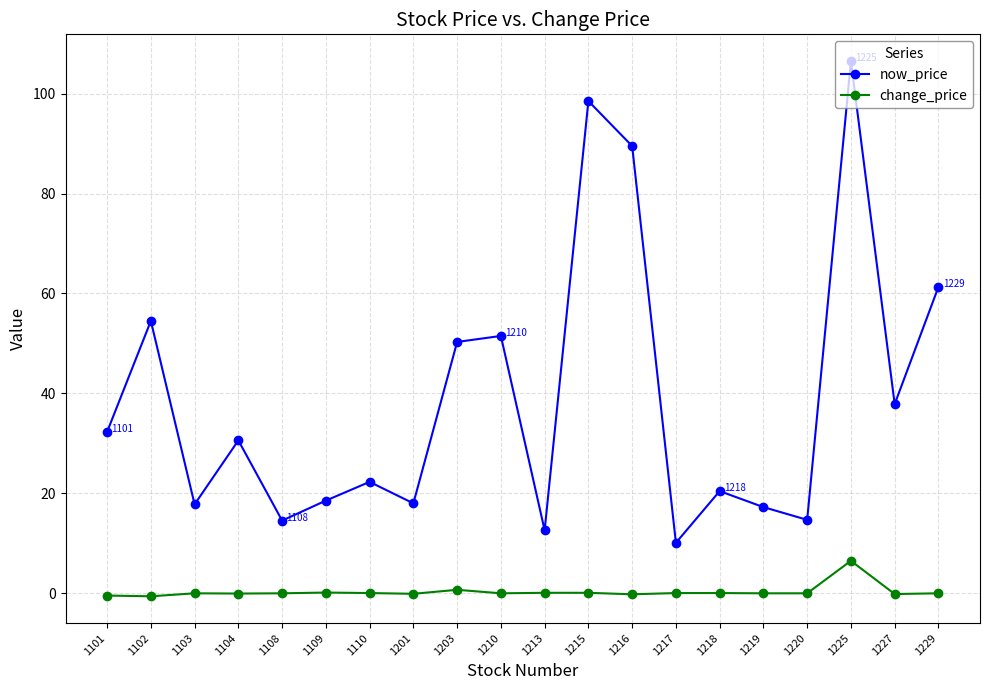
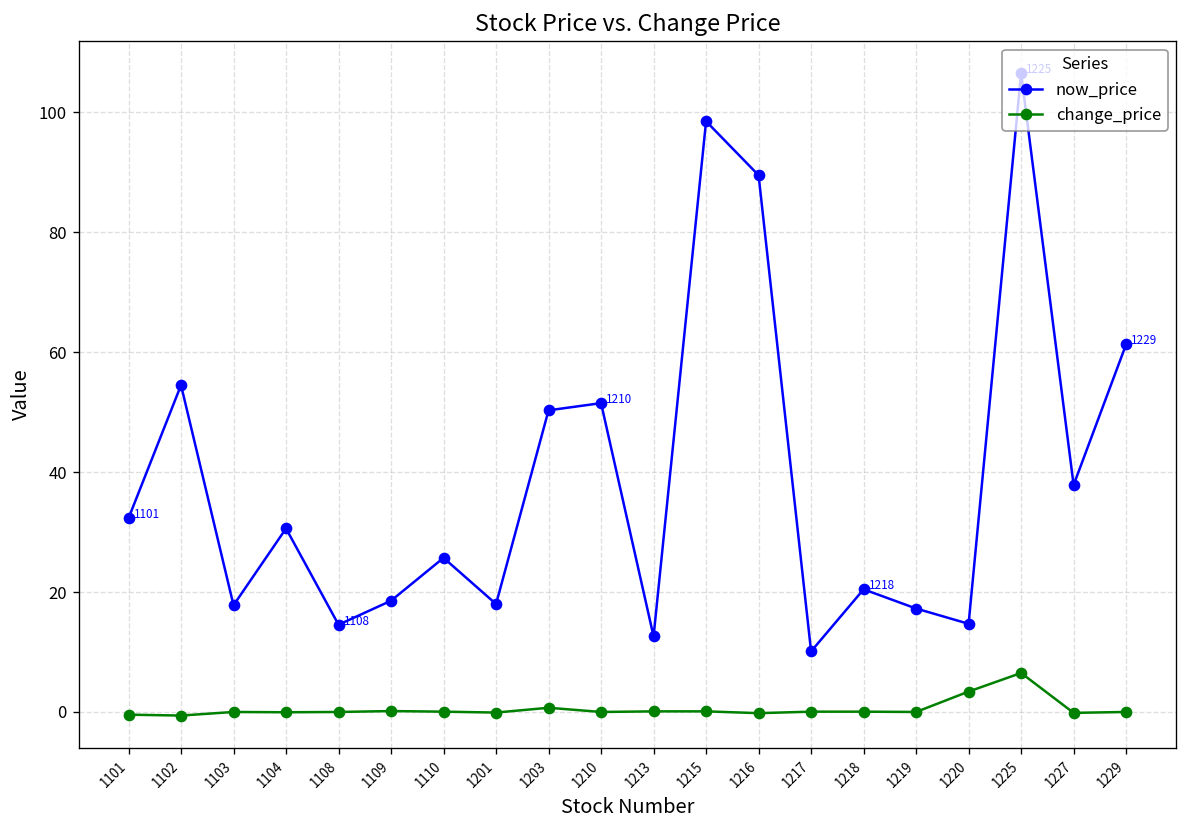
  {
    "now_price": {
      "1102": 55,
      "1103": 18,
      "1104": 31,
      "1109": 19,
-     "1110": 22,
+     "1110": 26,
      "1201": 18,
      "1203": 50,
      "1213": 13,
      "1215": 99,
      "1216": 90,
      "1217": 10,
      "1219": 17,
      "1220": 15,
      "1227": 38
    },
    "change_price": {
      "1101": 0,
      "1102": -1,
      "1103": 0,
      "1104": 0,
      "1108": 0,
      "1109": 0,
      "1110": 0,
      "1201": 0,
      "1203": 1,
      "1210": 0,
      "1213": 0,
      "1215": 0,
      "1216": 0,
      "1217": 0,
      "1218": 0,
      "1219": 0,
-     "1220": 0,
+     "1220": 3,
      "1225": 7,
      "1227": 0,
      "1229": 0
    }
  }
